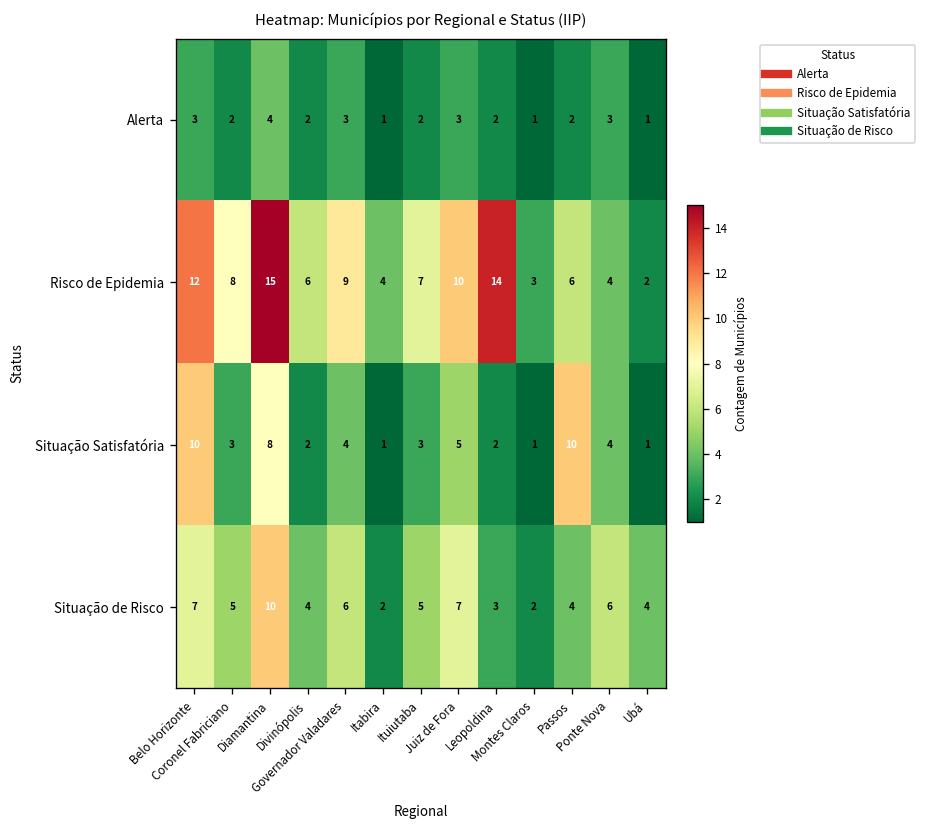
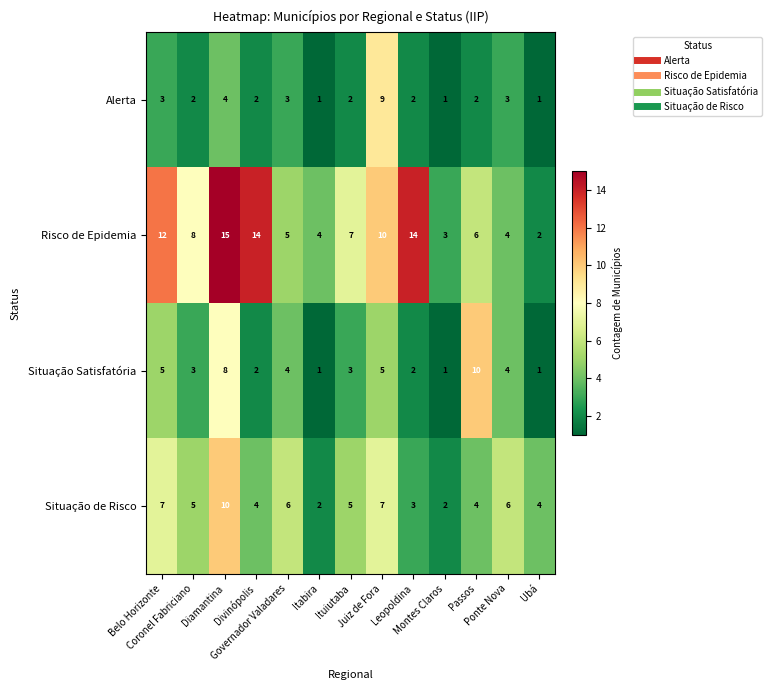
  {
    "Alerta": {
      "Belo Horizonte": 3,
      "Coronel Fabriciano": 2,
      "Diamantina": 4,
      "Divinópolis": 2,
      "Governador Valadares": 3,
      "Itabira": 1,
      "Ituiutaba": 2,
-     "Juiz de Fora": 3,
+     "Juiz de Fora": 9,
      "Leopoldina": 2,
      "Montes Claros": 1,
      "Passos": 2,
      "Ponte Nova": 3,
      "Ubá": 1
    },
    "Risco de Epidemia": {
      "Belo Horizonte": 12,
      "Coronel Fabriciano": 8,
      "Diamantina": 15,
-     "Divinópolis": 6,
-     "Governador Valadares": 9,
+     "Divinópolis": 14,
+     "Governador Valadares": 5,
      "Itabira": 4,
      "Ituiutaba": 7,
      "Juiz de Fora": 10,
      "Leopoldina": 14,
      "Montes Claros": 3,
      "Passos": 6,
      "Ponte Nova": 4,
      "Ubá": 2
    },
    "Situação Satisfatória": {
-     "Belo Horizonte": 10,
+     "Belo Horizonte": 5,
      "Coronel Fabriciano": 3,
      "Diamantina": 8,
      "Divinópolis": 2,
      "Governador Valadares": 4,
      "Itabira": 1,
      "Ituiutaba": 3,
      "Juiz de Fora": 5,
      "Leopoldina": 2,
      "Montes Claros": 1,
      "Passos": 10,
      "Ponte Nova": 4,
      "Ubá": 1
    },
    "Situação de Risco": {
      "Belo Horizonte": 7,
      "Coronel Fabriciano": 5,
      "Diamantina": 10,
      "Divinópolis": 4,
      "Governador Valadares": 6,
      "Itabira": 2,
      "Ituiutaba": 5,
      "Juiz de Fora": 7,
      "Leopoldina": 3,
      "Montes Claros": 2,
      "Passos": 4,
      "Ponte Nova": 6,
      "Ubá": 4
    }
  }
